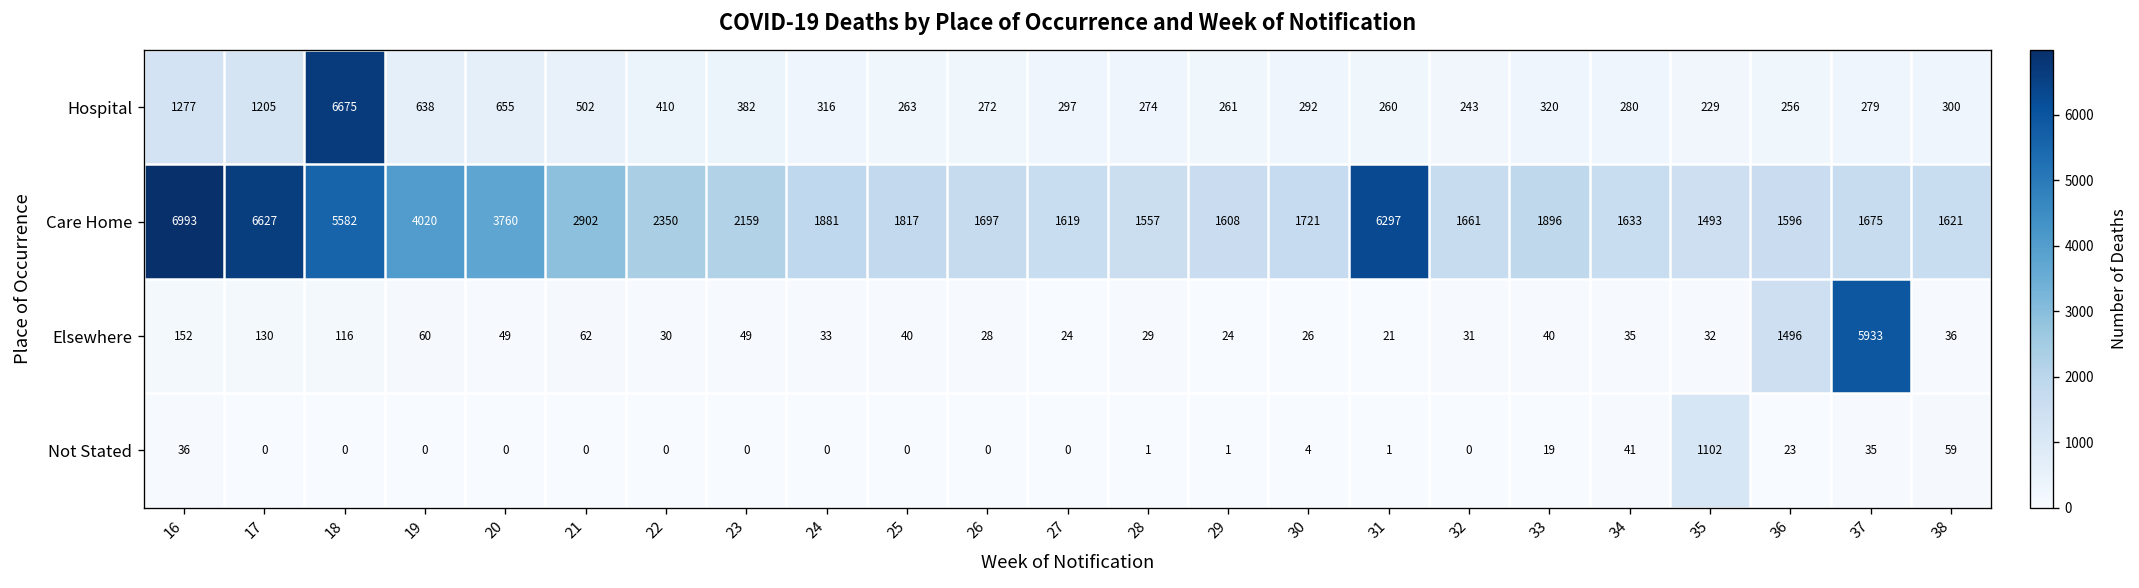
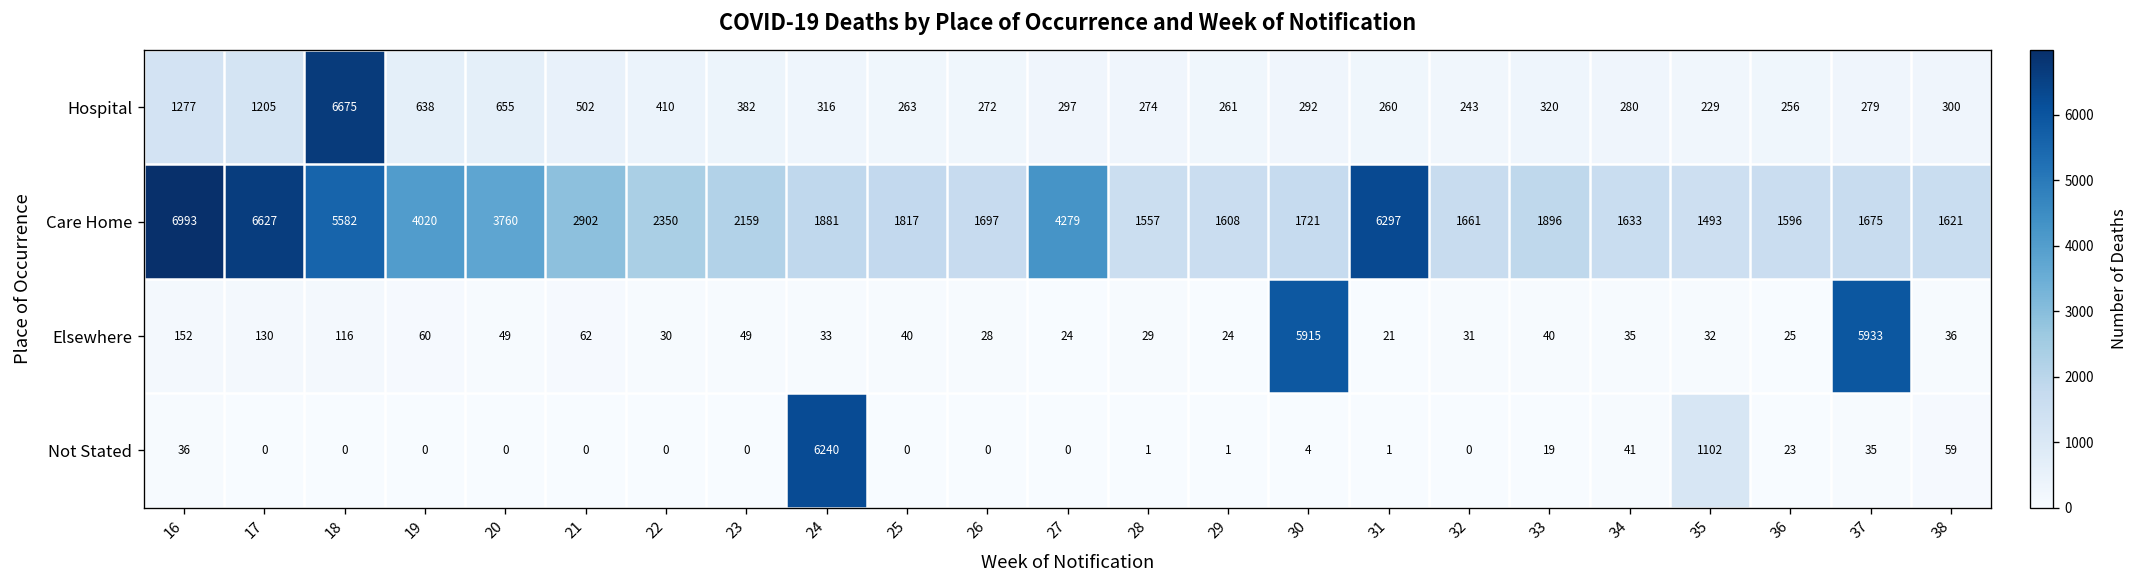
  {
    "Hospital": {
      "16": 1277,
      "17": 1205,
      "18": 6675,
      "19": 638,
      "20": 655,
      "21": 502,
      "22": 410,
      "23": 382,
      "24": 316,
      "25": 263,
      "26": 272,
      "27": 297,
      "28": 274,
      "29": 261,
      "30": 292,
      "31": 260,
      "32": 243,
      "33": 320,
      "34": 280,
      "35": 229,
      "36": 256,
      "37": 279,
      "38": 300
    },
    "Care Home": {
      "16": 6993,
      "17": 6627,
      "18": 5582,
      "19": 4020,
      "20": 3760,
      "21": 2902,
      "22": 2350,
      "23": 2159,
      "24": 1881,
      "25": 1817,
      "26": 1697,
-     "27": 1619,
+     "27": 4279,
      "28": 1557,
      "29": 1608,
      "30": 1721,
      "31": 6297,
      "32": 1661,
      "33": 1896,
      "34": 1633,
      "35": 1493,
      "36": 1596,
      "37": 1675,
      "38": 1621
    },
    "Elsewhere": {
      "16": 152,
      "17": 130,
      "18": 116,
      "19": 60,
      "20": 49,
      "21": 62,
      "22": 30,
      "23": 49,
      "24": 33,
      "25": 40,
      "26": 28,
      "27": 24,
      "28": 29,
      "29": 24,
-     "30": 26,
+     "30": 5915,
      "31": 21,
      "32": 31,
      "33": 40,
      "34": 35,
      "35": 32,
-     "36": 1496,
+     "36": 25,
      "37": 5933,
      "38": 36
    },
    "Not Stated": {
      "16": 36,
      "17": 0,
      "18": 0,
      "19": 0,
      "20": 0,
      "21": 0,
      "22": 0,
      "23": 0,
-     "24": 0,
+     "24": 6240,
      "25": 0,
      "26": 0,
      "27": 0,
      "28": 1,
      "29": 1,
      "30": 4,
      "31": 1,
      "32": 0,
      "33": 19,
      "34": 41,
      "35": 1102,
      "36": 23,
      "37": 35,
      "38": 59
    }
  }
